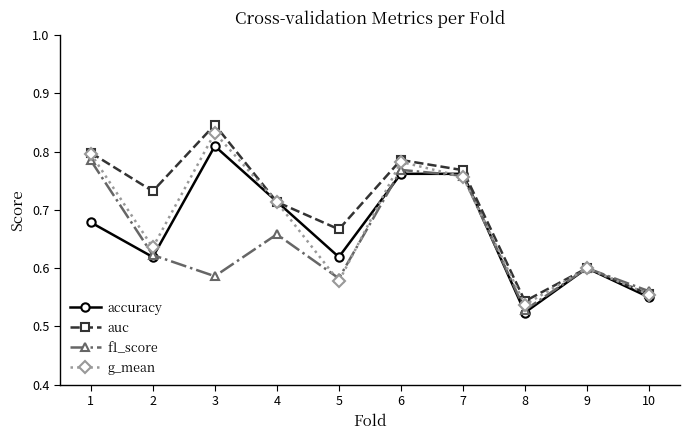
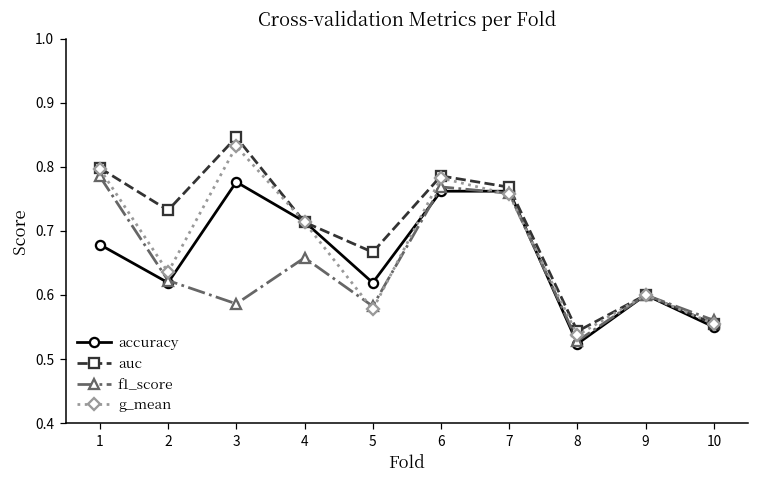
  {
    "accuracy": {
      "1": 0.68,
-     "3": 0.81,
+     "3": 0.78,
      "5": 0.62,
      "6": 0.76,
      "10": 0.55
    },
    "auc": {
      "2": 0.73,
      "3": 0.85,
      "5": 0.67,
      "7": 0.77,
      "8": 0.54
    },
    "f1_score": {
      "1": 0.78,
      "3": 0.59,
      "4": 0.66,
      "5": 0.58,
      "6": 0.77,
      "10": 0.56
    },
    "g_mean": {
      "2": 0.64,
      "3": 0.83,
      "5": 0.58,
      "8": 0.54
    }
  }
